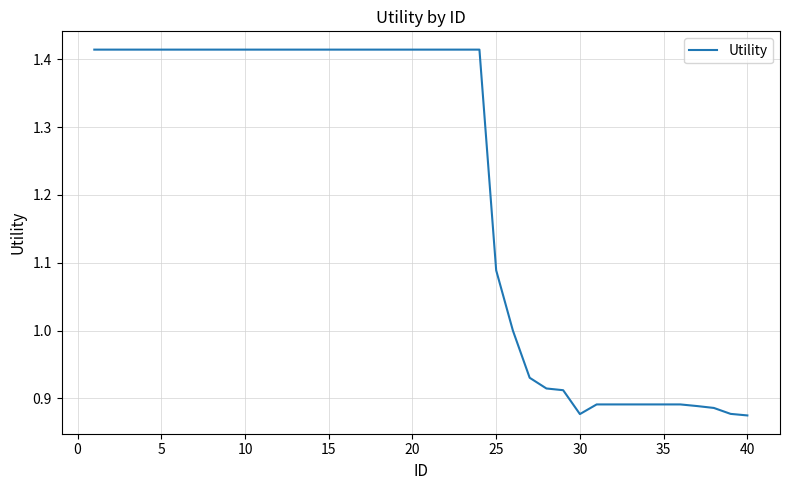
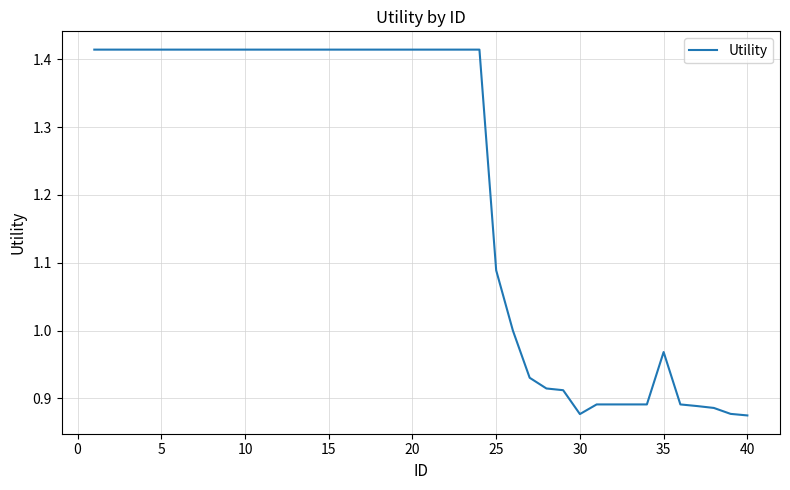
  {
    "5": 1.41,
    "10": 1.41,
    "15": 1.41,
    "20": 1.41,
    "25": 1.09,
    "30": 0.88,
-   "35": 0.89,
+   "35": 0.97,
    "40": 0.87
  }
